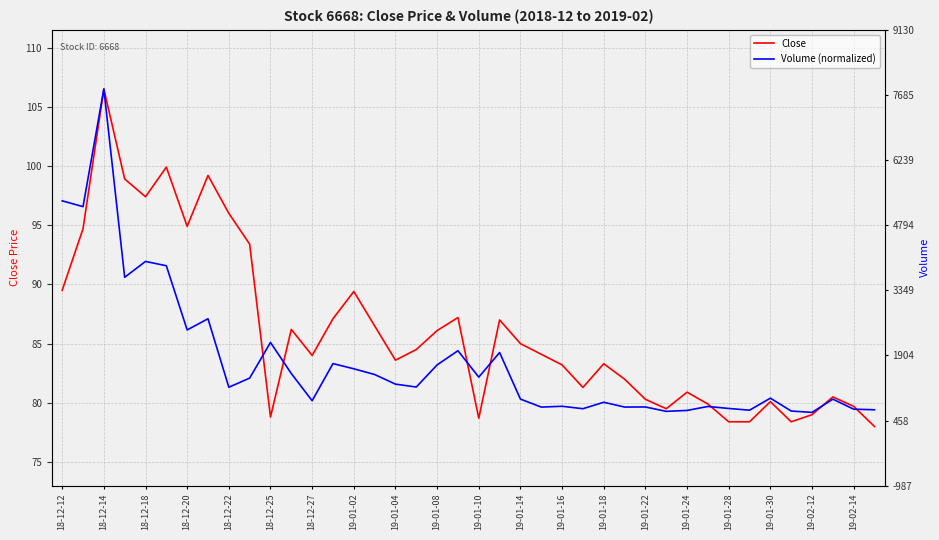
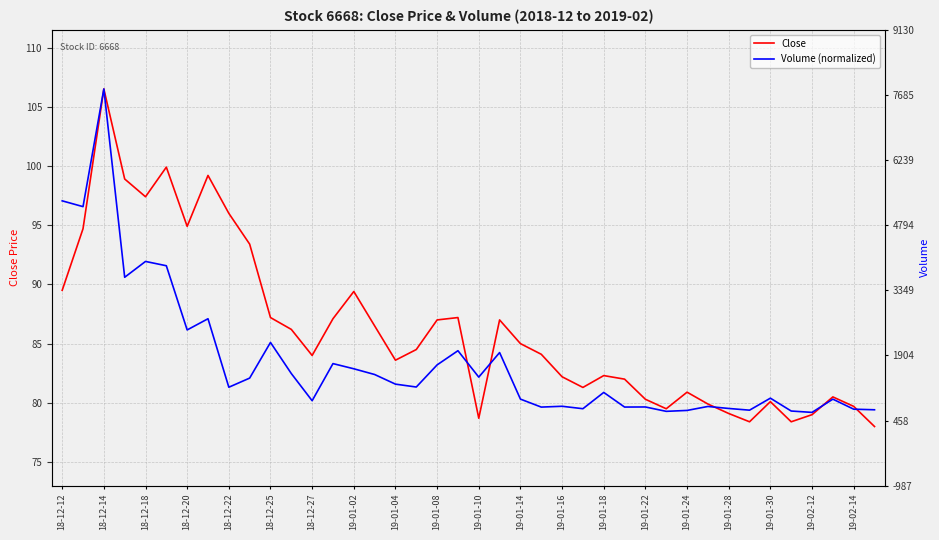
  {
    "Close": {
      "18-12-12": 89.5,
      "18-12-18": 97.4,
      "18-12-20": 94.9,
      "18-12-22": 96.0,
-     "18-12-25": 78.8,
+     "18-12-25": 87.2,
      "18-12-27": 84.0,
      "19-01-02": 89.4,
      "19-01-04": 83.6,
-     "19-01-08": 86.1,
+     "19-01-08": 87.0,
      "19-01-10": 78.7,
      "19-01-14": 85.0,
-     "19-01-16": 83.2,
-     "19-01-18": 83.3,
+     "19-01-16": 82.2,
+     "19-01-18": 82.3,
      "19-01-22": 80.3,
      "19-01-24": 80.9,
-     "19-01-28": 78.4,
+     "19-01-28": 79.1,
      "19-01-30": 80.1,
      "19-02-14": 79.7
    },
    "Volume (normalized)": {
      "18-12-12": 97.1,
      "18-12-18": 91.9,
      "18-12-20": 86.2,
      "18-12-22": 81.3,
      "18-12-25": 85.1,
      "18-12-27": 80.2,
      "19-01-02": 82.9,
      "19-01-04": 81.6,
      "19-01-08": 83.2,
      "19-01-10": 82.2,
      "19-01-14": 80.3,
      "19-01-16": 79.7,
-     "19-01-18": 80.0,
+     "19-01-18": 80.9,
      "19-01-22": 79.7,
      "19-01-24": 79.4,
      "19-01-28": 79.5,
      "19-01-30": 80.4,
      "19-02-14": 79.5
    }
  }
